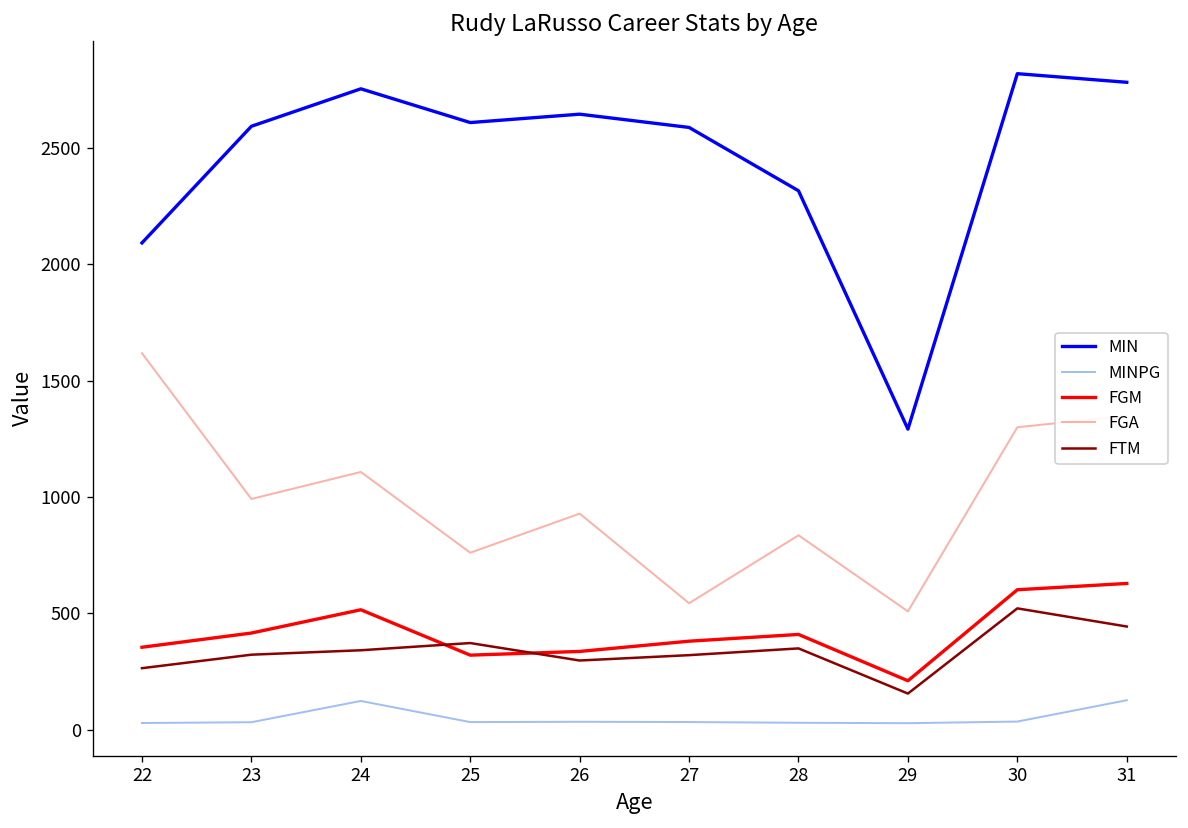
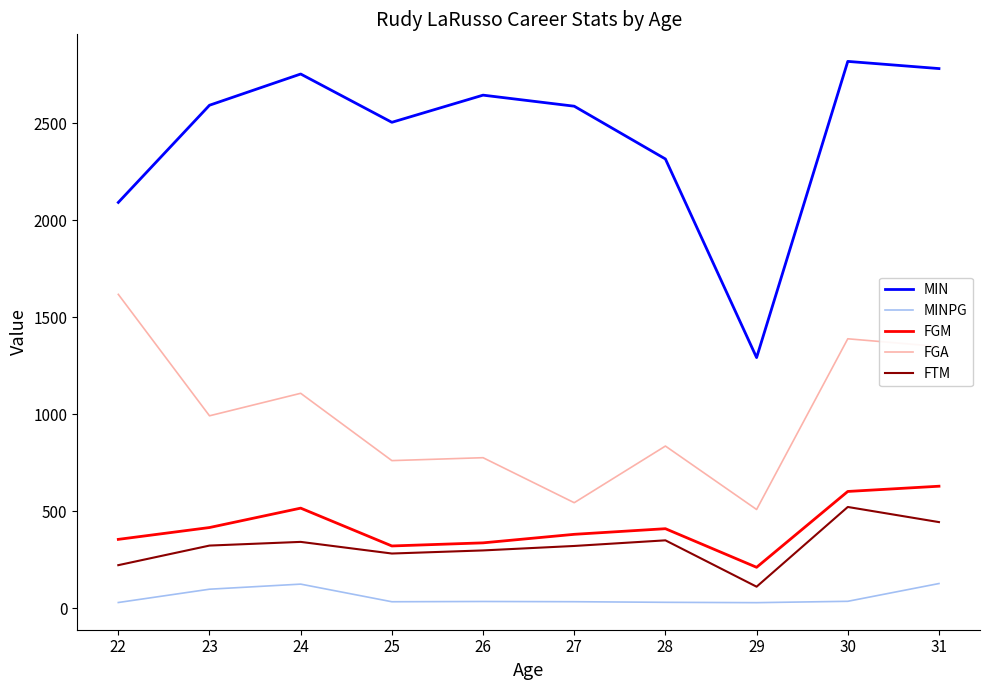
  {
    "MIN": {
      "22": 2090,
      "23": 2590,
      "24": 2750,
-     "25": 2610,
+     "25": 2510,
      "26": 2650,
      "27": 2590,
      "28": 2320,
      "29": 1290,
      "30": 2820,
      "31": 2780
    },
    "MINPG": {
      "22": 30,
-     "23": 30,
+     "23": 100,
      "24": 120,
      "25": 30,
      "26": 30,
      "27": 30,
      "28": 30,
      "29": 30,
      "30": 40,
      "31": 130
    },
    "FGM": {
      "22": 360,
      "23": 420,
      "24": 520,
      "25": 320,
      "26": 340,
      "27": 380,
      "28": 410,
      "29": 210,
      "30": 600,
      "31": 630
    },
    "FGA": {
      "22": 1620,
      "23": 990,
      "24": 1110,
      "25": 760,
-     "26": 930,
+     "26": 780,
      "27": 540,
      "28": 840,
      "29": 510,
-     "30": 1300
+     "30": 1390
    },
    "FTM": {
-     "22": 270,
+     "22": 220,
      "23": 320,
      "24": 340,
-     "25": 370,
+     "25": 280,
      "26": 300,
      "27": 320,
      "28": 350,
-     "29": 160,
+     "29": 110,
      "30": 520,
      "31": 440
    }
  }
